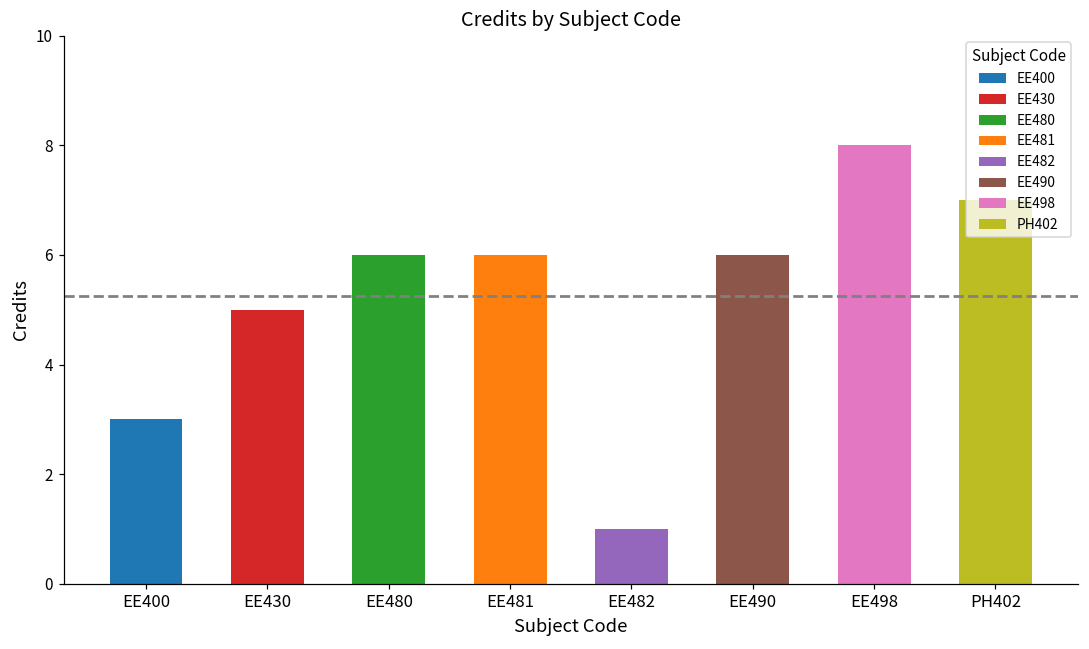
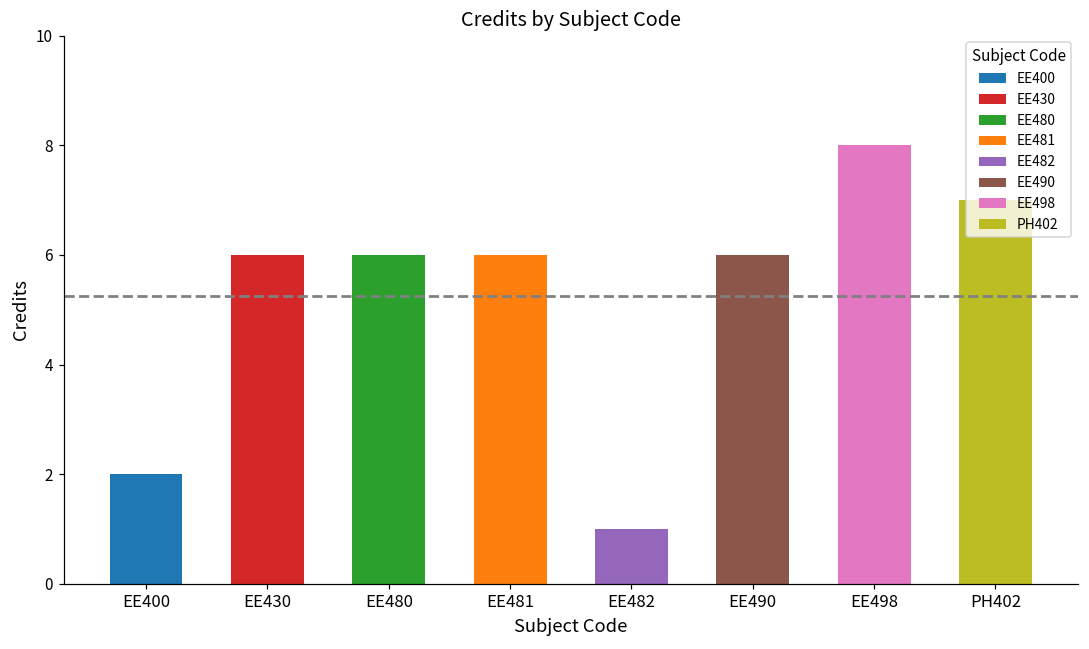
  {
-   "EE400": 3,
-   "EE430": 5,
+   "EE400": 2,
+   "EE430": 6,
    "EE480": 6,
    "EE481": 6,
    "EE482": 1,
    "EE490": 6,
    "EE498": 8
  }
